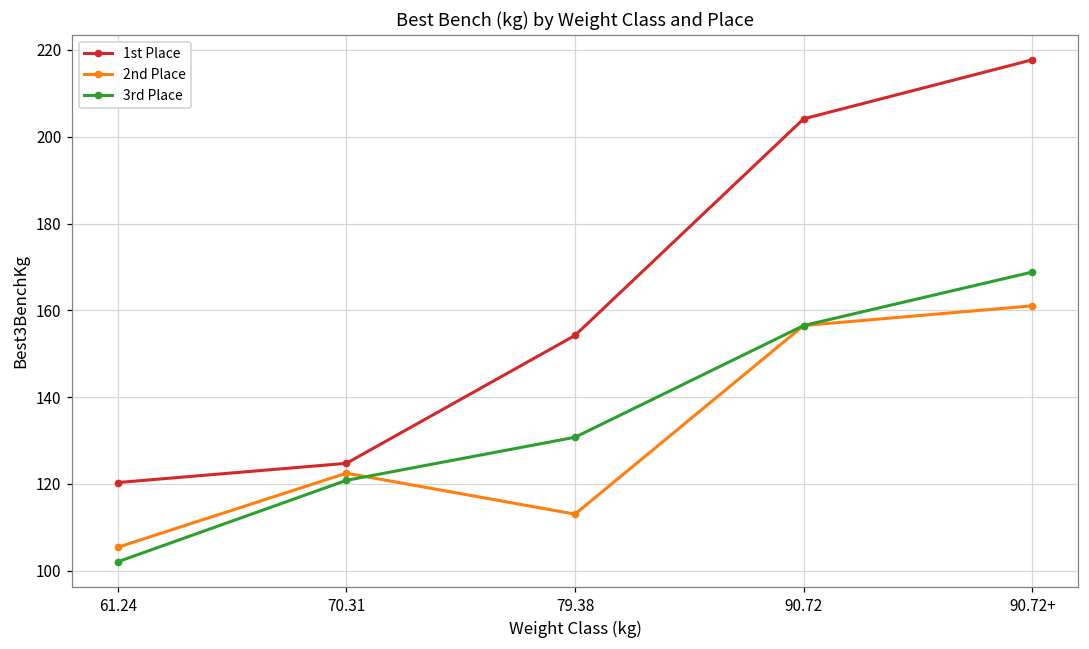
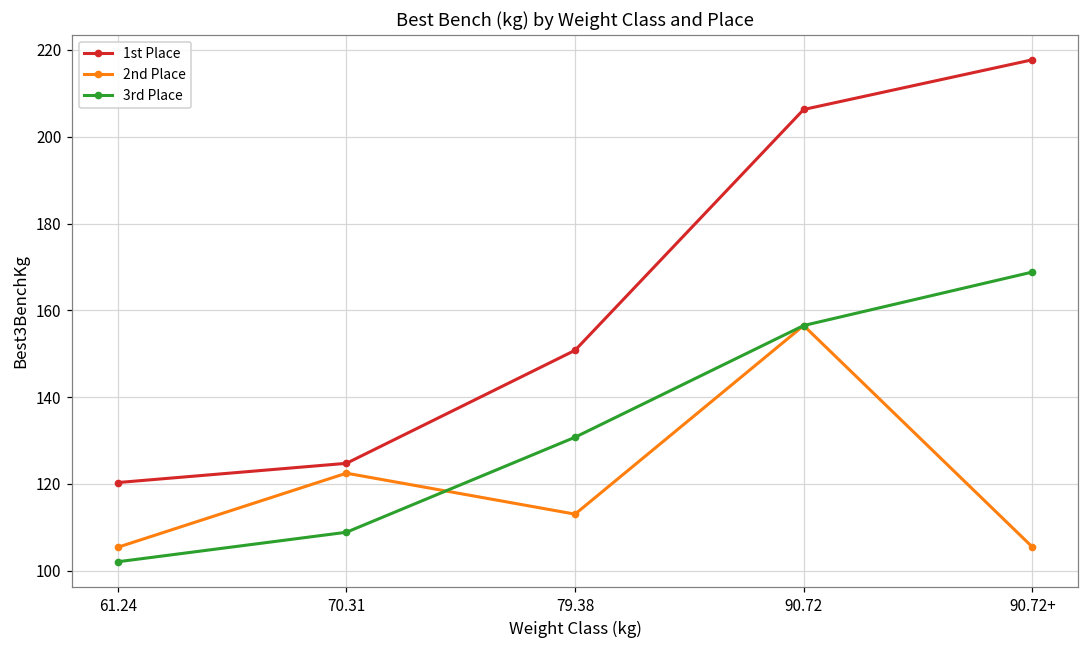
  {
    "1st Place": {
      "61.24": 120,
      "70.31": 125,
-     "79.38": 154,
-     "90.72": 204,
+     "79.38": 151,
+     "90.72": 206,
      "90.72+": 218
    },
    "2nd Place": {
      "61.24": 105,
      "70.31": 122,
      "79.38": 113,
-     "90.72+": 161
+     "90.72+": 105
    },
    "3rd Place": {
      "61.24": 102,
-     "70.31": 121,
+     "70.31": 109,
      "79.38": 131,
      "90.72+": 169
    }
  }
